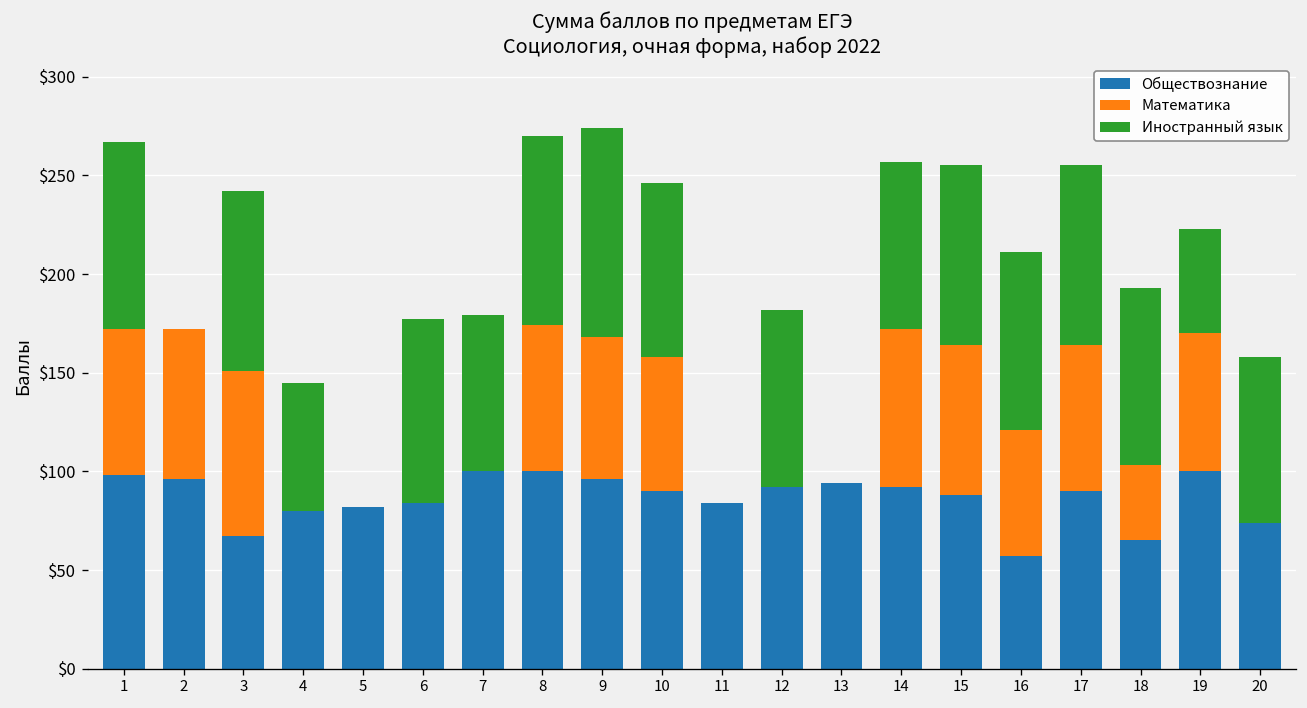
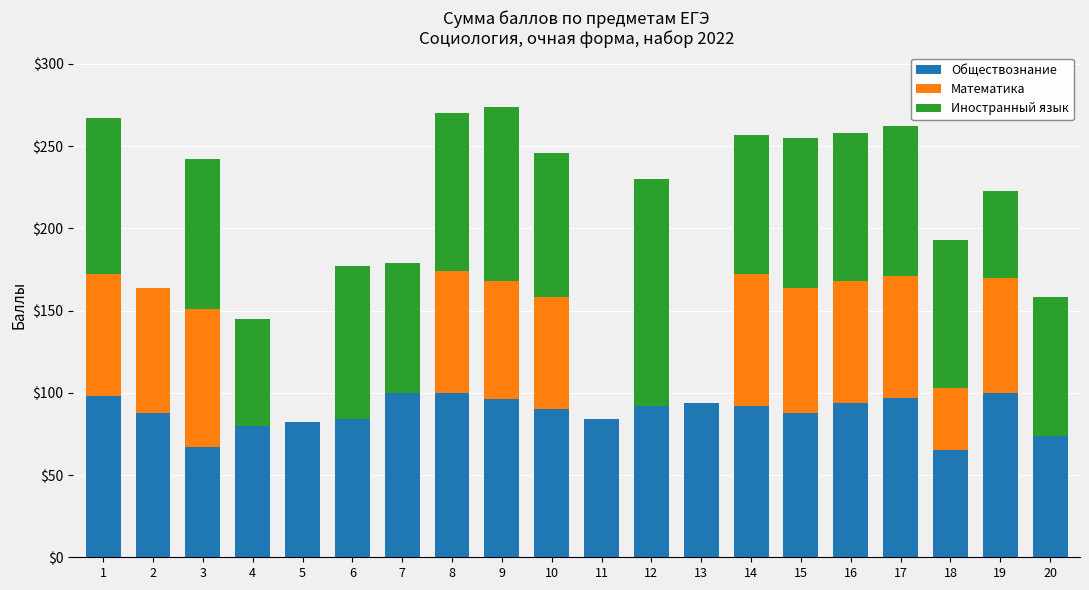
  {
    "Обществознание": {
      "1": "$98",
-     "2": "$96",
+     "2": "$88",
      "3": "$67",
      "4": "$80",
      "5": "$82",
      "6": "$84",
      "7": "$100",
      "8": "$100",
      "9": "$96",
      "10": "$90",
      "11": "$84",
      "12": "$92",
      "13": "$94",
      "14": "$92",
      "15": "$88",
-     "16": "$57",
-     "17": "$90",
+     "16": "$94",
+     "17": "$97",
      "18": "$65",
      "19": "$100",
      "20": "$74"
    },
    "Математика": {
      "1": "$74",
      "2": "$76",
      "3": "$84",
      "4": "$0",
      "5": "$0",
      "6": "$0",
      "7": "$0",
      "8": "$74",
      "9": "$72",
      "10": "$68",
      "11": "$0",
      "12": "$0",
      "13": "$0",
      "14": "$80",
      "15": "$76",
-     "16": "$64",
+     "16": "$74",
      "17": "$74",
      "18": "$38",
      "19": "$70",
      "20": "$0"
    },
    "Иностранный язык": {
      "1": "$95",
      "2": "$0",
      "3": "$91",
      "4": "$65",
      "5": "$0",
      "6": "$93",
      "7": "$79",
      "8": "$96",
      "9": "$106",
      "10": "$88",
      "11": "$0",
-     "12": "$90",
+     "12": "$138",
      "13": "$0",
      "14": "$85",
      "15": "$91",
      "16": "$90",
      "17": "$91",
      "18": "$90",
      "19": "$53",
      "20": "$84"
    }
  }
